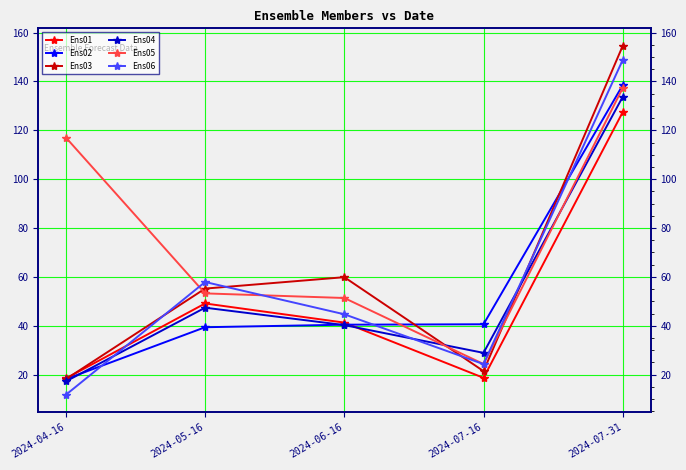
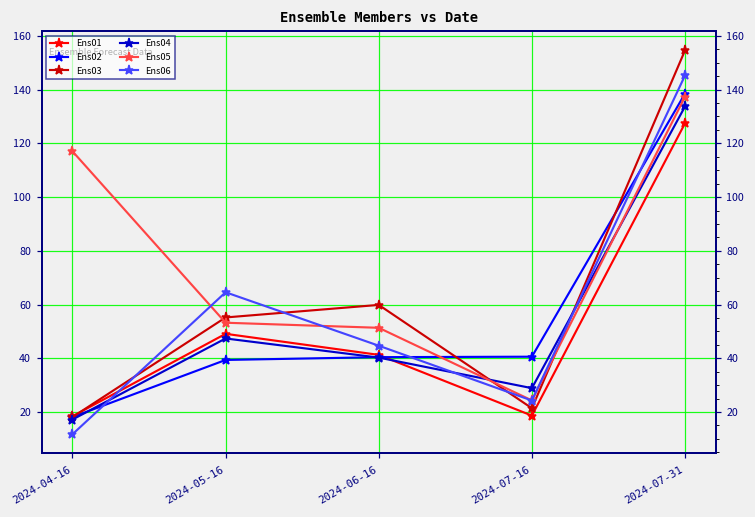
  {
    "Ens05": {
      "2024-04-16": 117,
      "2024-05-16": 53,
      "2024-06-16": 51,
      "2024-07-31": 137
    },
    "Ens06": {
      "2024-04-16": 12,
-     "2024-05-16": 58,
+     "2024-05-16": 65,
      "2024-06-16": 45,
-     "2024-07-31": 149
+     "2024-07-31": 145
    }
  }
